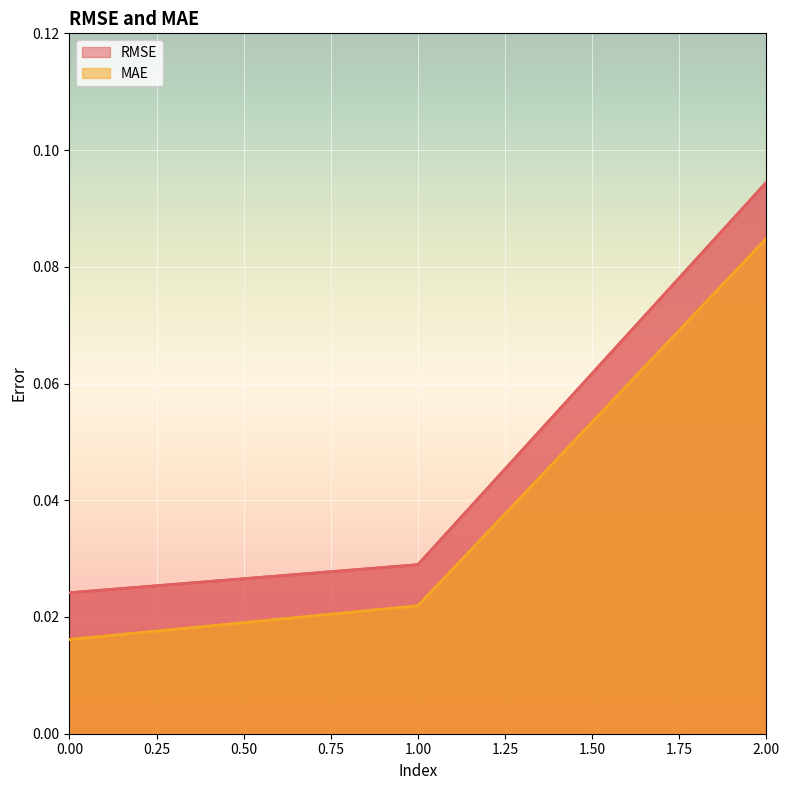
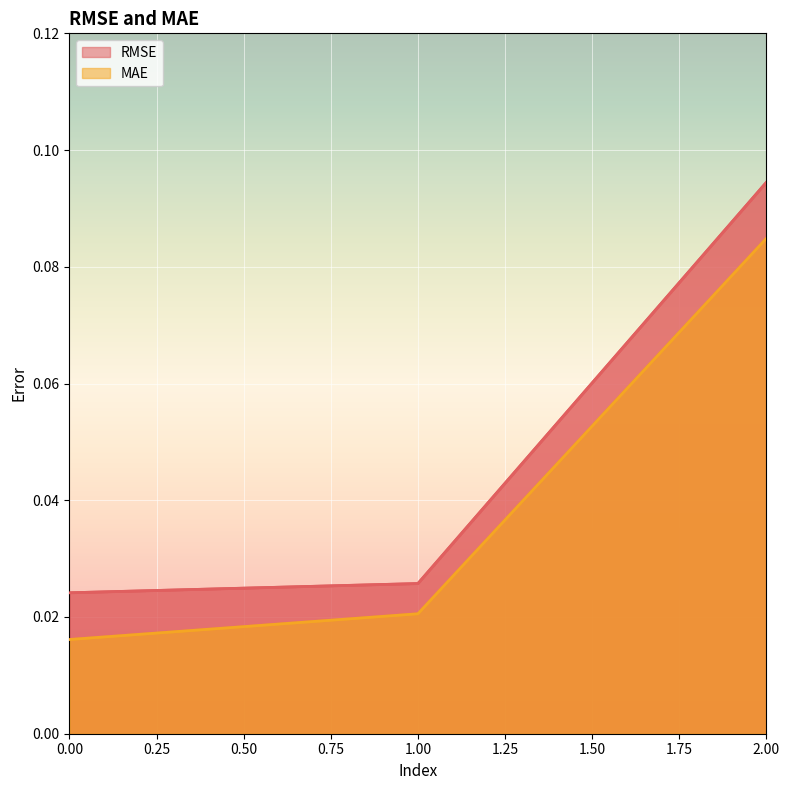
  {
    "RMSE": {
      "0.00": 0.024,
-     "1.00": 0.029,
+     "1.00": 0.026,
      "2.00": 0.094
    },
    "MAE": {
      "0.00": 0.016,
-     "1.00": 0.022,
+     "1.00": 0.021,
      "2.00": 0.085
    }
  }
